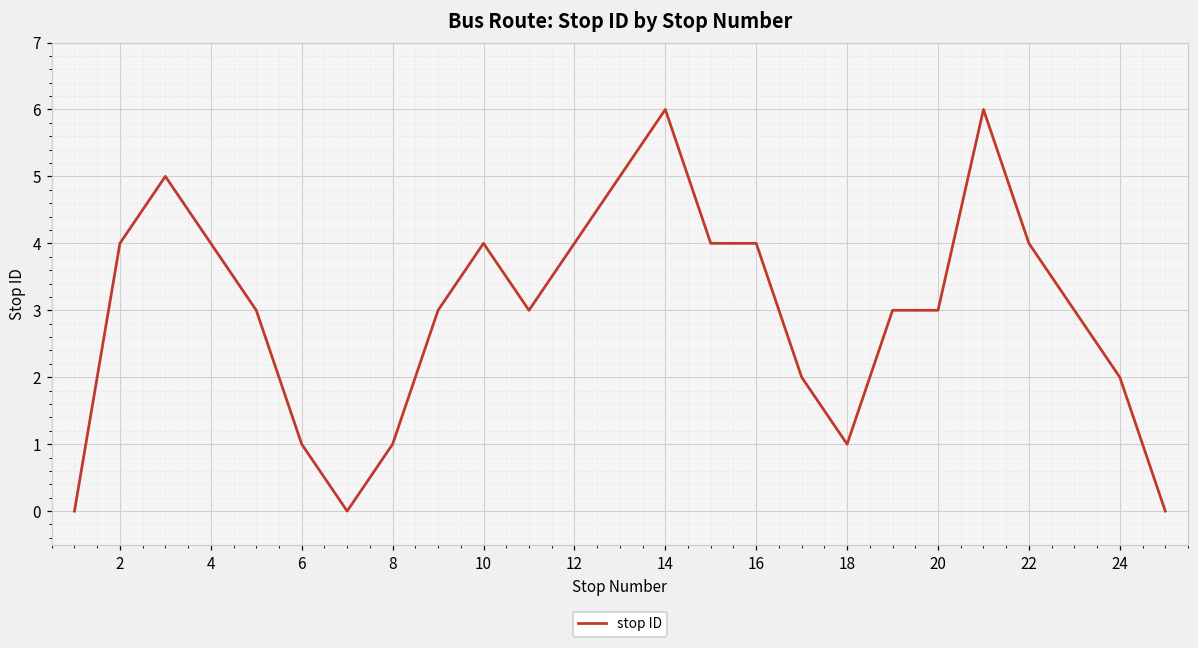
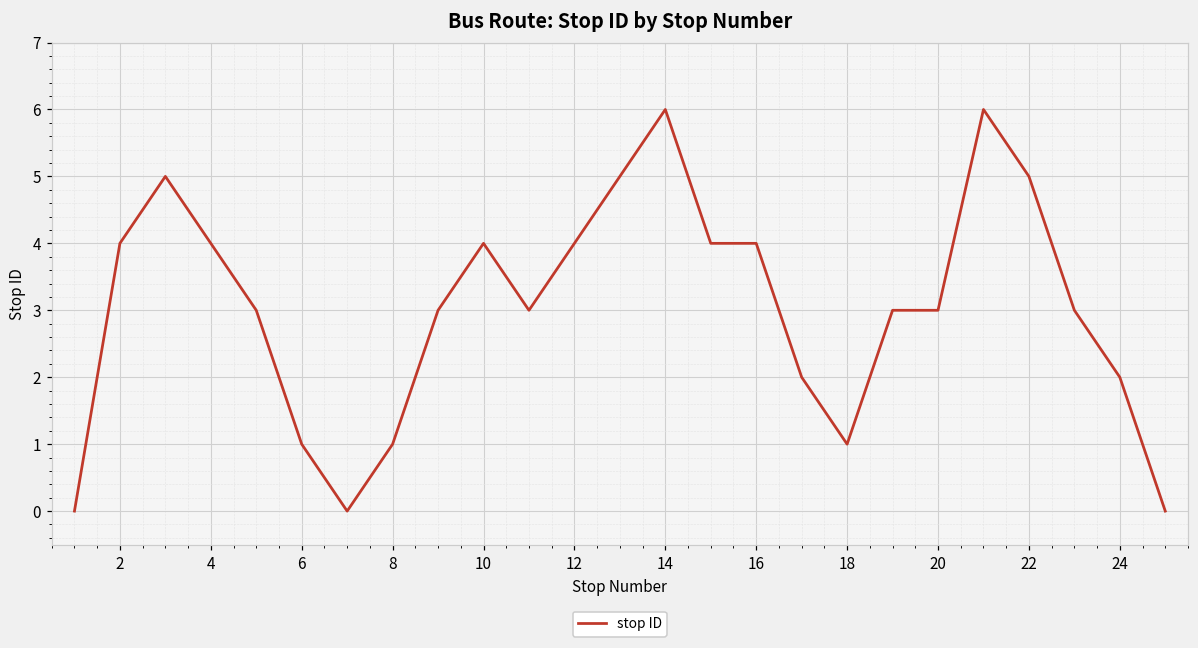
  {
    "2": 4,
    "4": 4,
    "6": 1,
    "8": 1,
    "10": 4,
    "12": 4,
    "14": 6,
    "16": 4,
    "18": 1,
    "20": 3,
-   "22": 4,
+   "22": 5,
    "24": 2
  }
